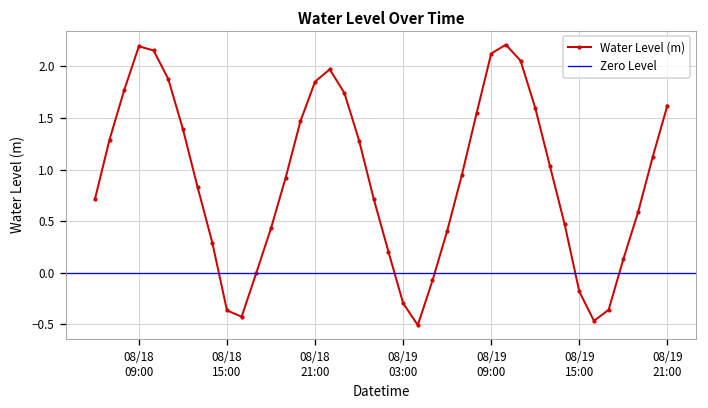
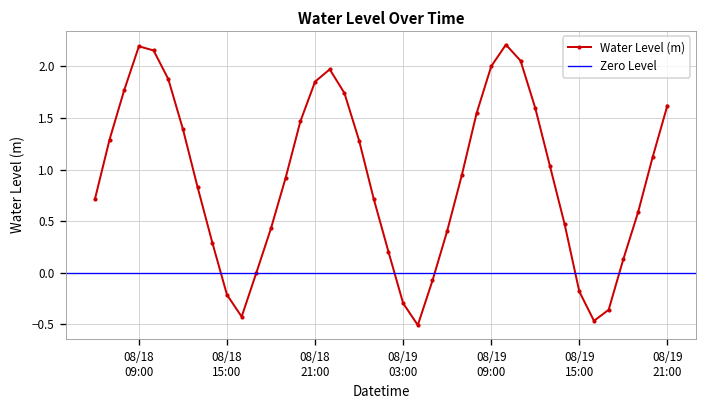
  {
    "08/18 09:00": 2.2,
-   "08/18 15:00": -0.4,
+   "08/18 15:00": -0.2,
    "08/18 21:00": 1.9,
    "08/19 03:00": -0.3,
-   "08/19 09:00": 2.1,
+   "08/19 09:00": 2.0,
    "08/19 15:00": -0.2,
    "08/19 21:00": 1.6
  }
